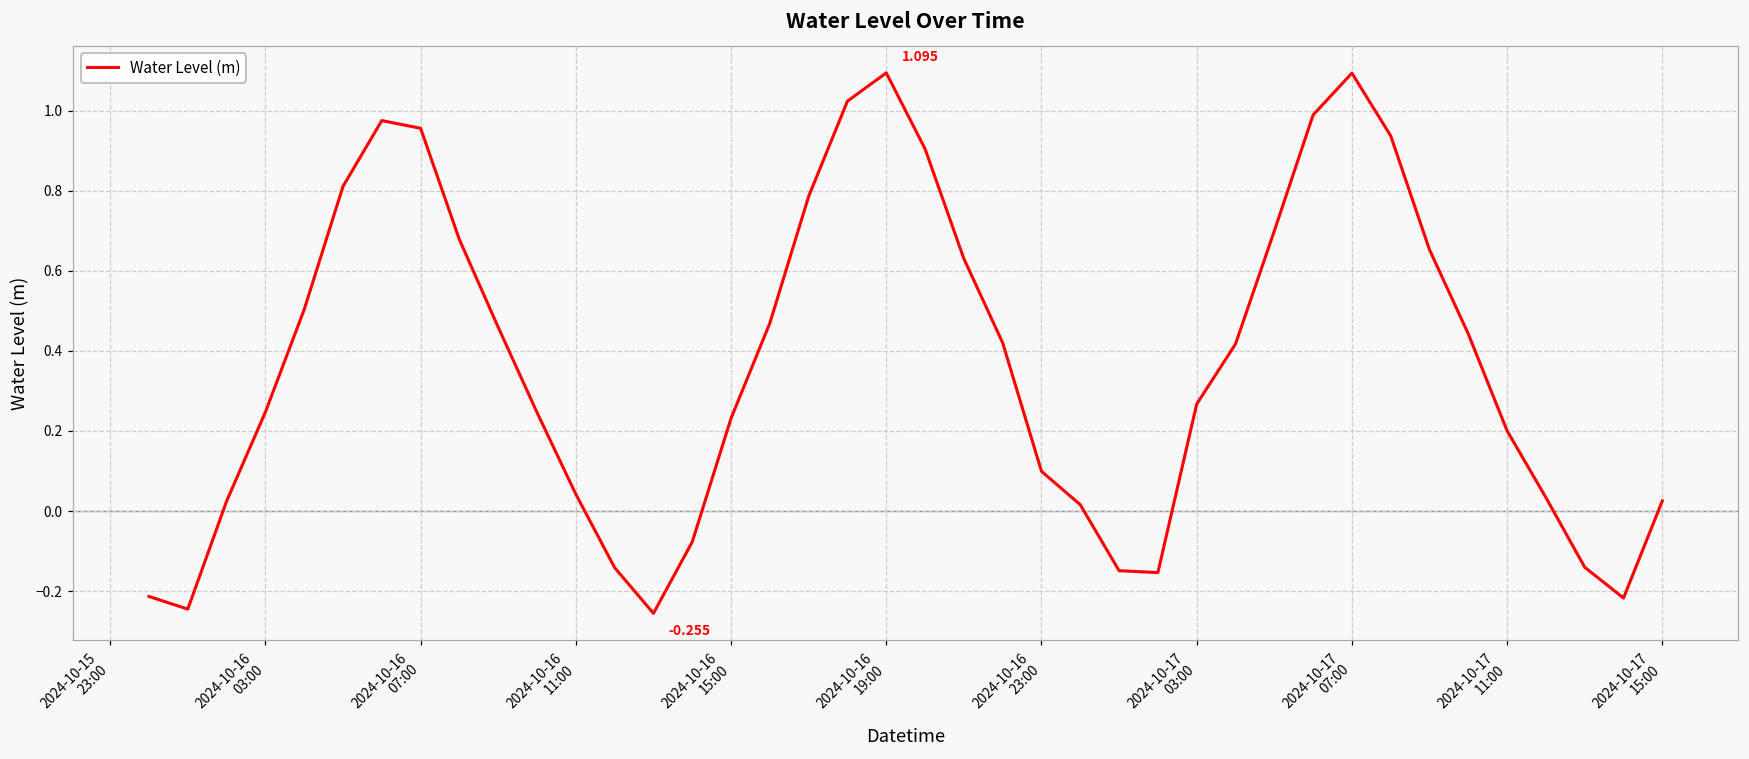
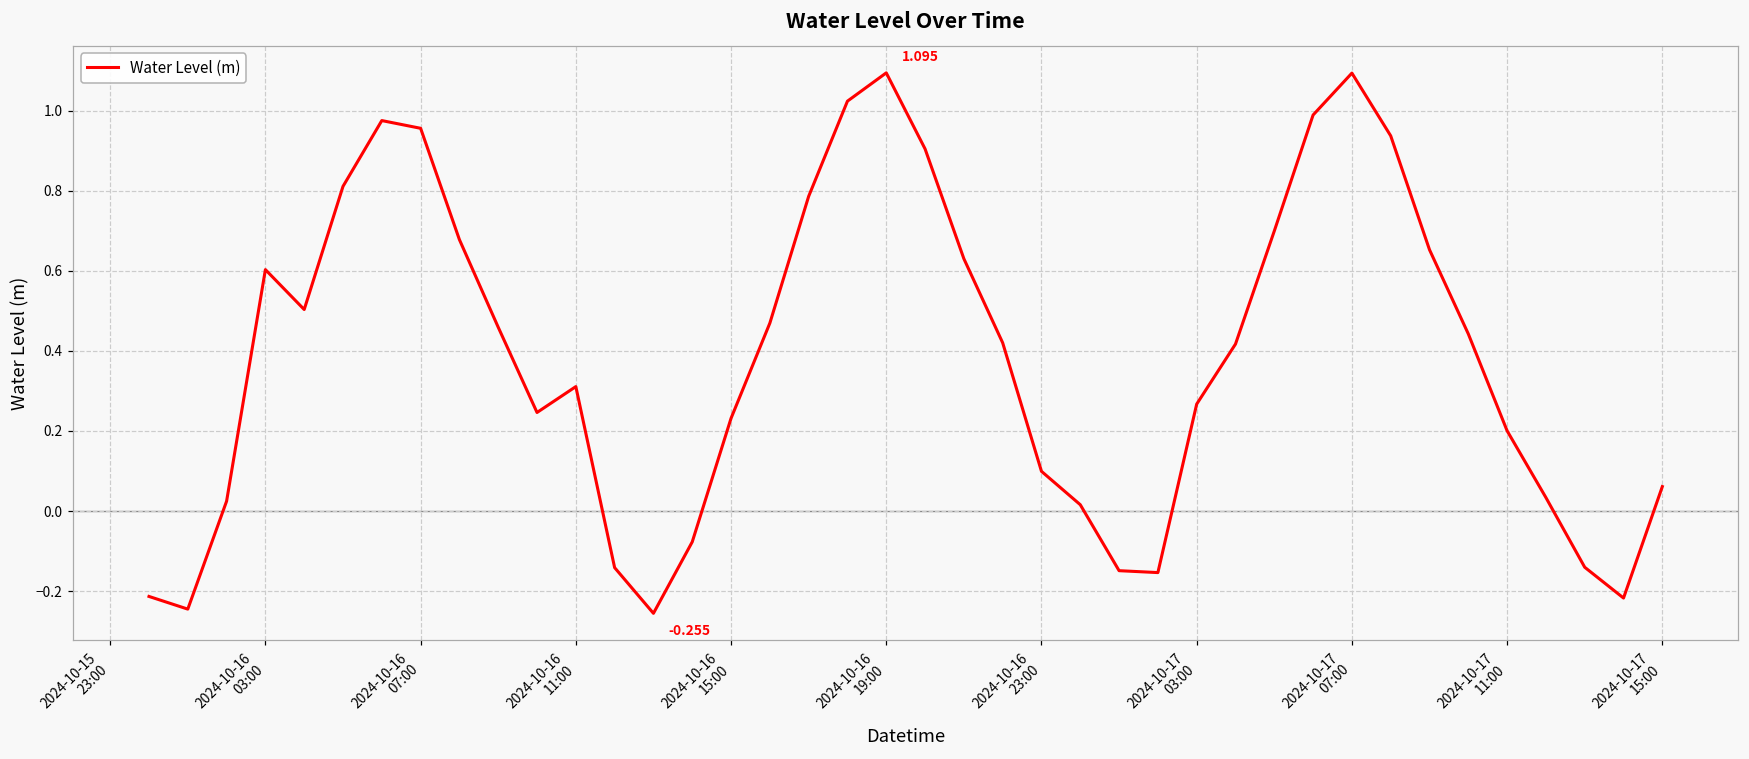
  {
-   "2024-10-16 03:00": 0.25,
+   "2024-10-16 03:00": 0.60,
    "2024-10-16 07:00": 0.96,
-   "2024-10-16 11:00": 0.04,
+   "2024-10-16 11:00": 0.31,
    "2024-10-16 15:00": 0.23,
    "2024-10-16 23:00": 0.10,
    "2024-10-17 03:00": 0.27,
    "2024-10-17 07:00": 1.09,
    "2024-10-17 11:00": 0.20,
-   "2024-10-17 15:00": 0.03
+   "2024-10-17 15:00": 0.06
  }
